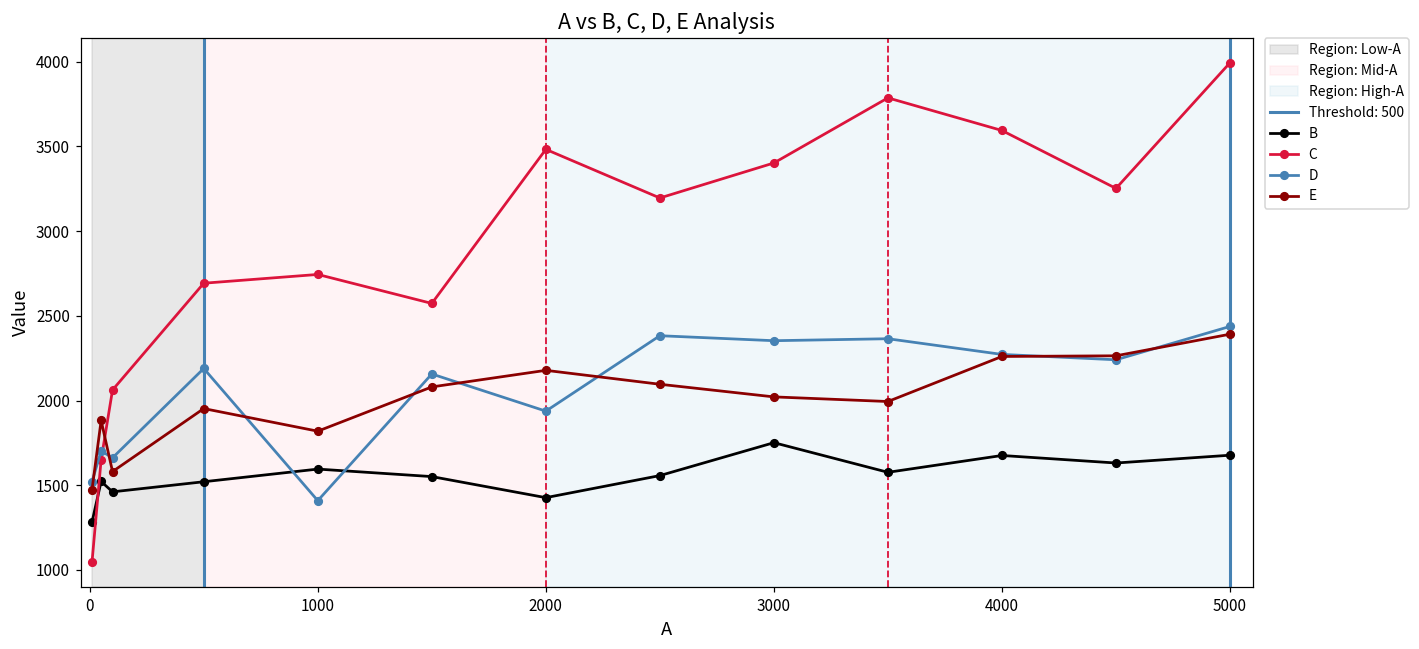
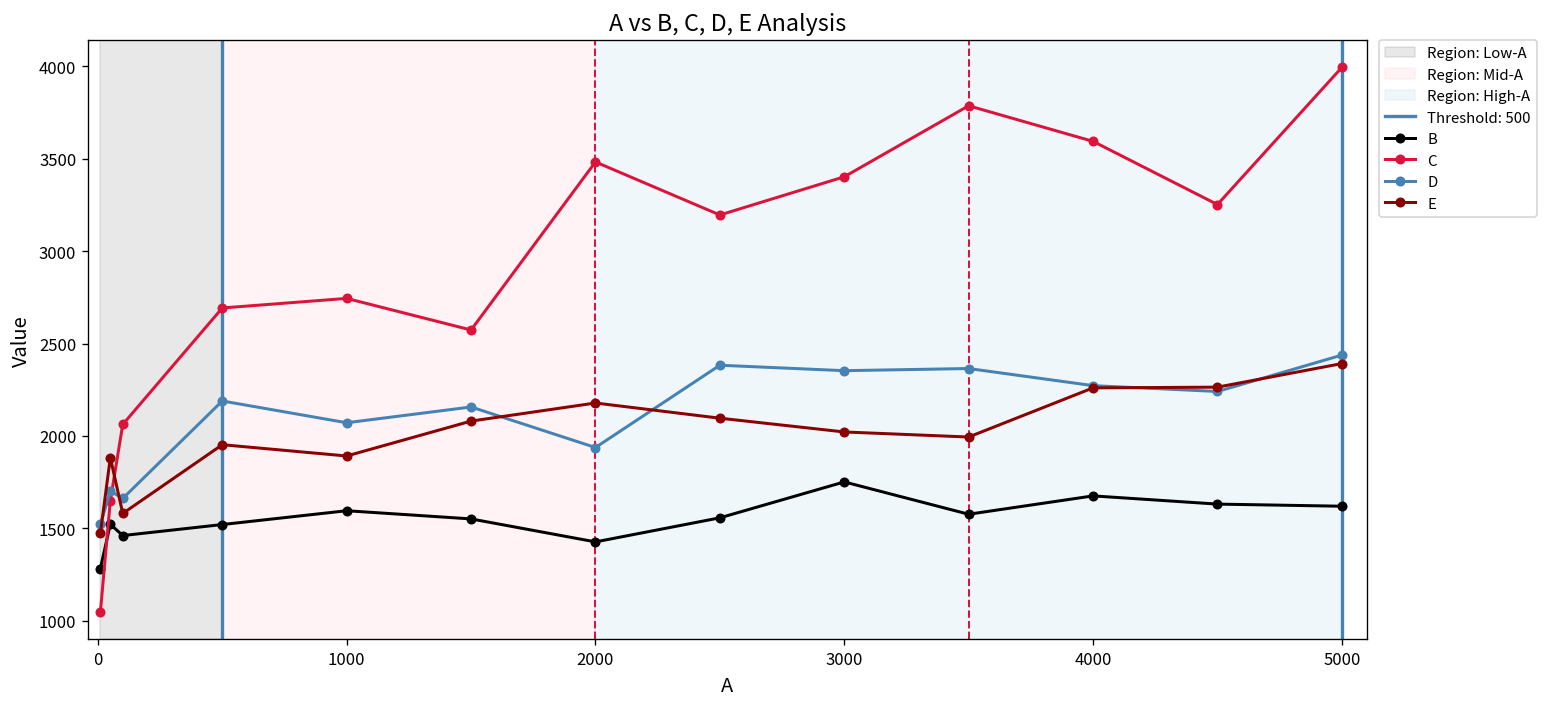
  {
    "B": {
      "1000": 1600,
      "2000": 1430,
      "3000": 1750,
      "4000": 1680,
-     "5000": 1680
+     "5000": 1620
    },
    "C": {
      "1000": 2740,
      "2000": 3480,
      "3000": 3400,
      "4000": 3590,
      "5000": 3990
    },
    "D": {
-     "1000": 1410,
+     "1000": 2070,
      "2000": 1940,
      "3000": 2350,
      "5000": 2440
    },
    "E": {
-     "1000": 1820,
+     "1000": 1890,
      "2000": 2180,
      "3000": 2020,
      "5000": 2390
    }
  }
